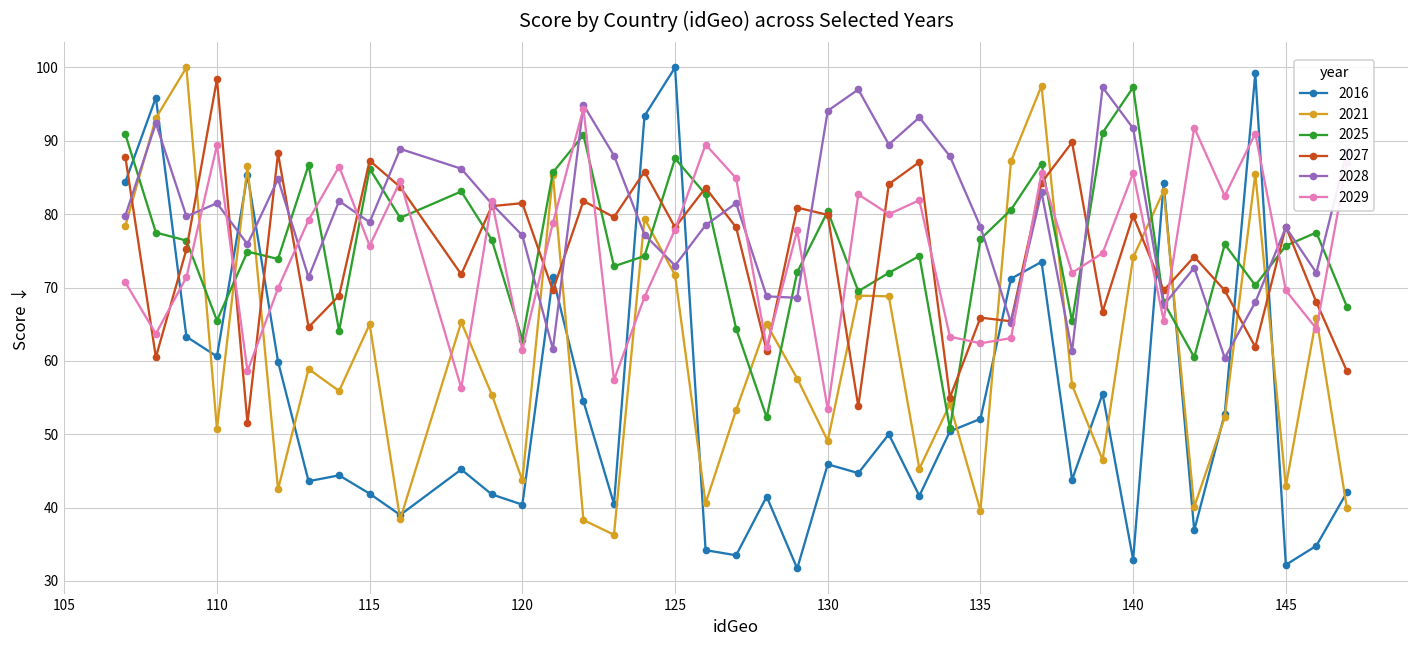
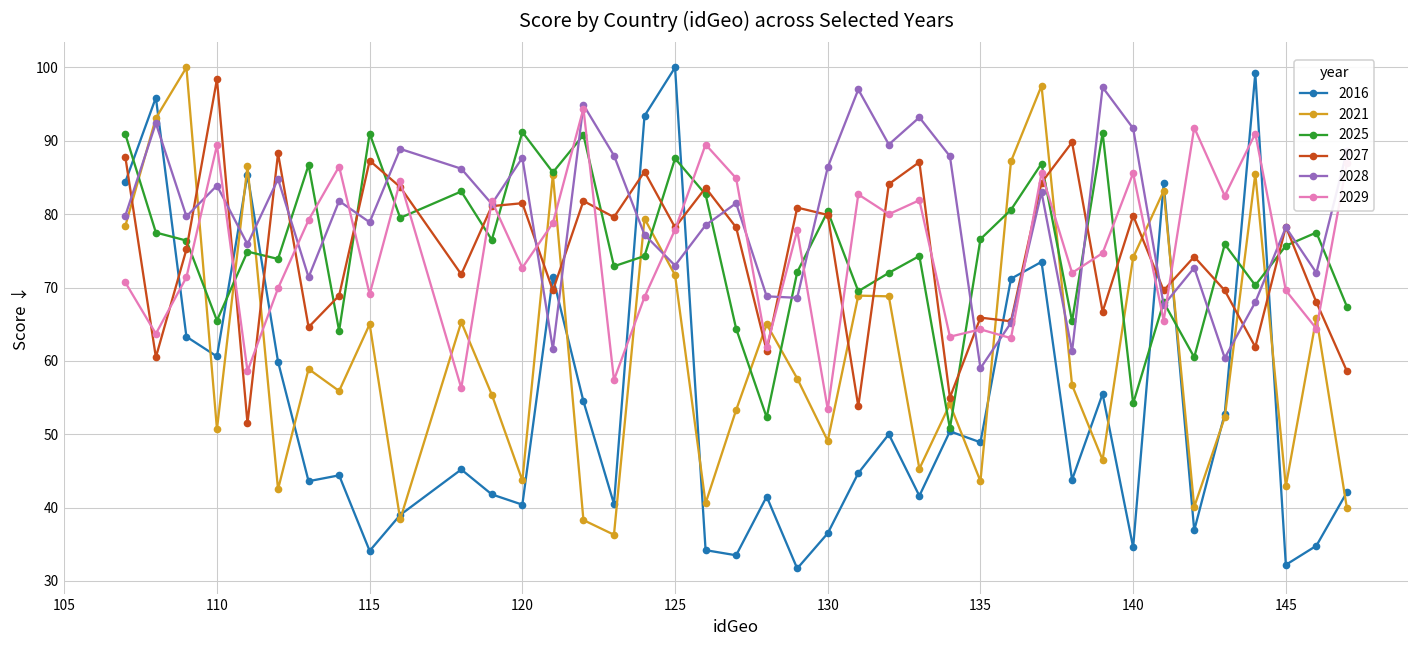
  {
    "2016": {
      "110": 61,
-     "115": 42,
+     "115": 34,
      "120": 40,
      "125": 100,
-     "130": 46,
-     "135": 52,
-     "140": 33,
+     "130": 37,
+     "135": 49,
+     "140": 35,
      "145": 32
    },
    "2021": {
      "110": 51,
      "115": 65,
      "120": 44,
      "125": 72,
      "130": 49,
-     "135": 40,
+     "135": 44,
      "140": 74,
      "145": 43
    },
    "2025": {
      "110": 66,
-     "115": 86,
-     "120": 63,
+     "115": 91,
+     "120": 91,
      "125": 88,
      "130": 80,
      "135": 77,
-     "140": 97,
+     "140": 54,
      "145": 76
    },
    "2027": {
      "110": 98,
      "115": 87,
      "120": 82,
      "130": 80,
      "135": 66,
      "140": 80
    },
    "2028": {
-     "110": 82,
+     "110": 84,
      "115": 79,
-     "120": 77,
+     "120": 88,
      "125": 73,
-     "130": 94,
-     "135": 78,
+     "130": 86,
+     "135": 59,
      "140": 92
    },
    "2029": {
      "110": 89,
-     "115": 76,
-     "120": 62,
+     "115": 69,
+     "120": 73,
      "130": 53,
-     "135": 62,
+     "135": 64,
      "140": 86,
      "145": 70
    }
  }
